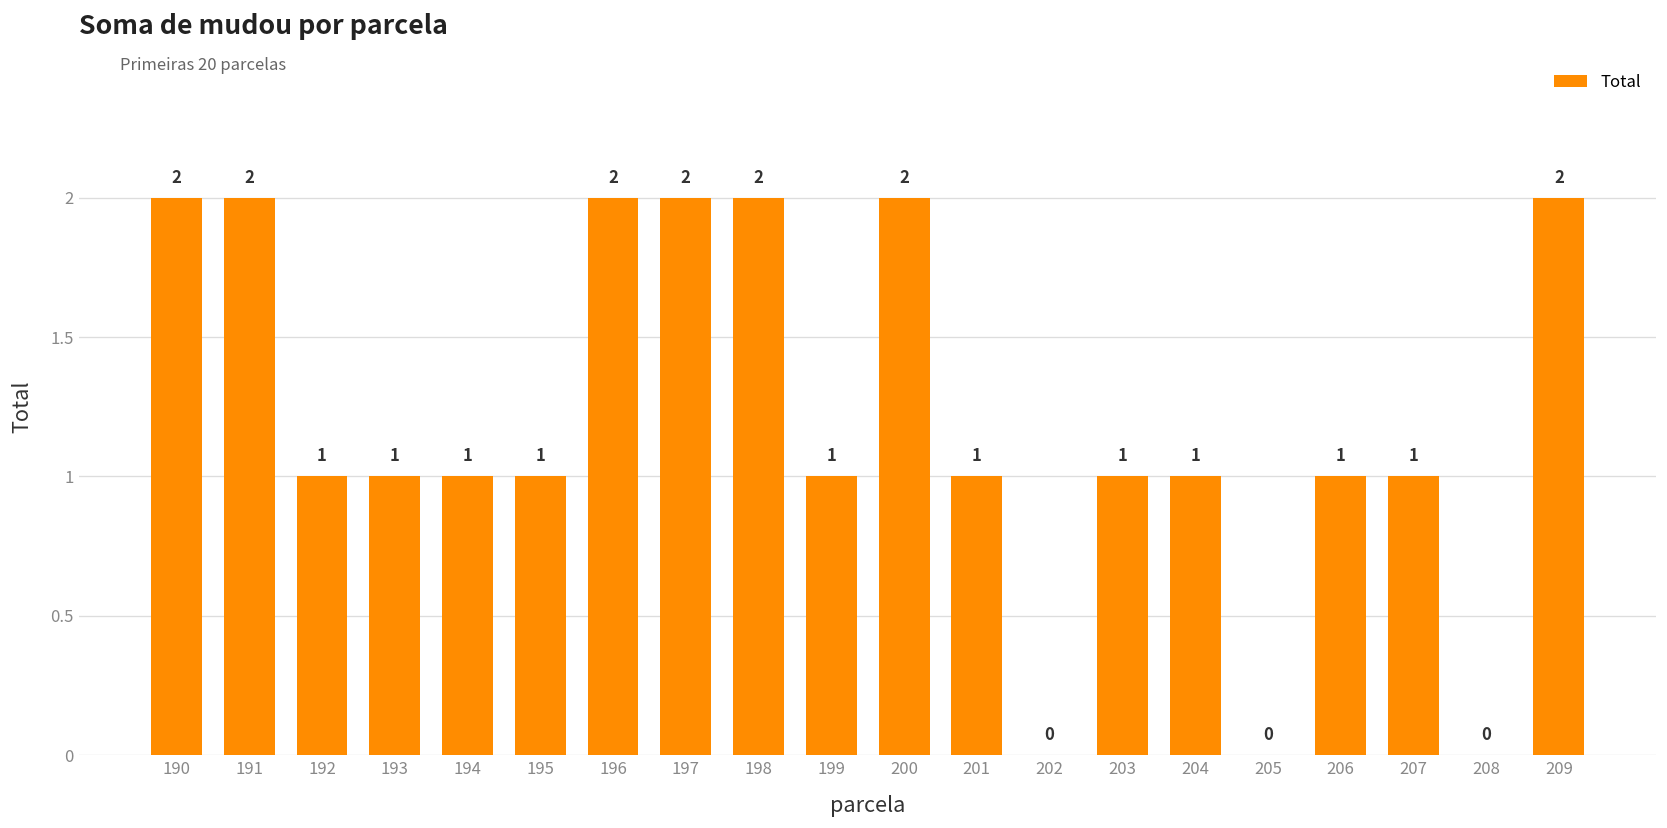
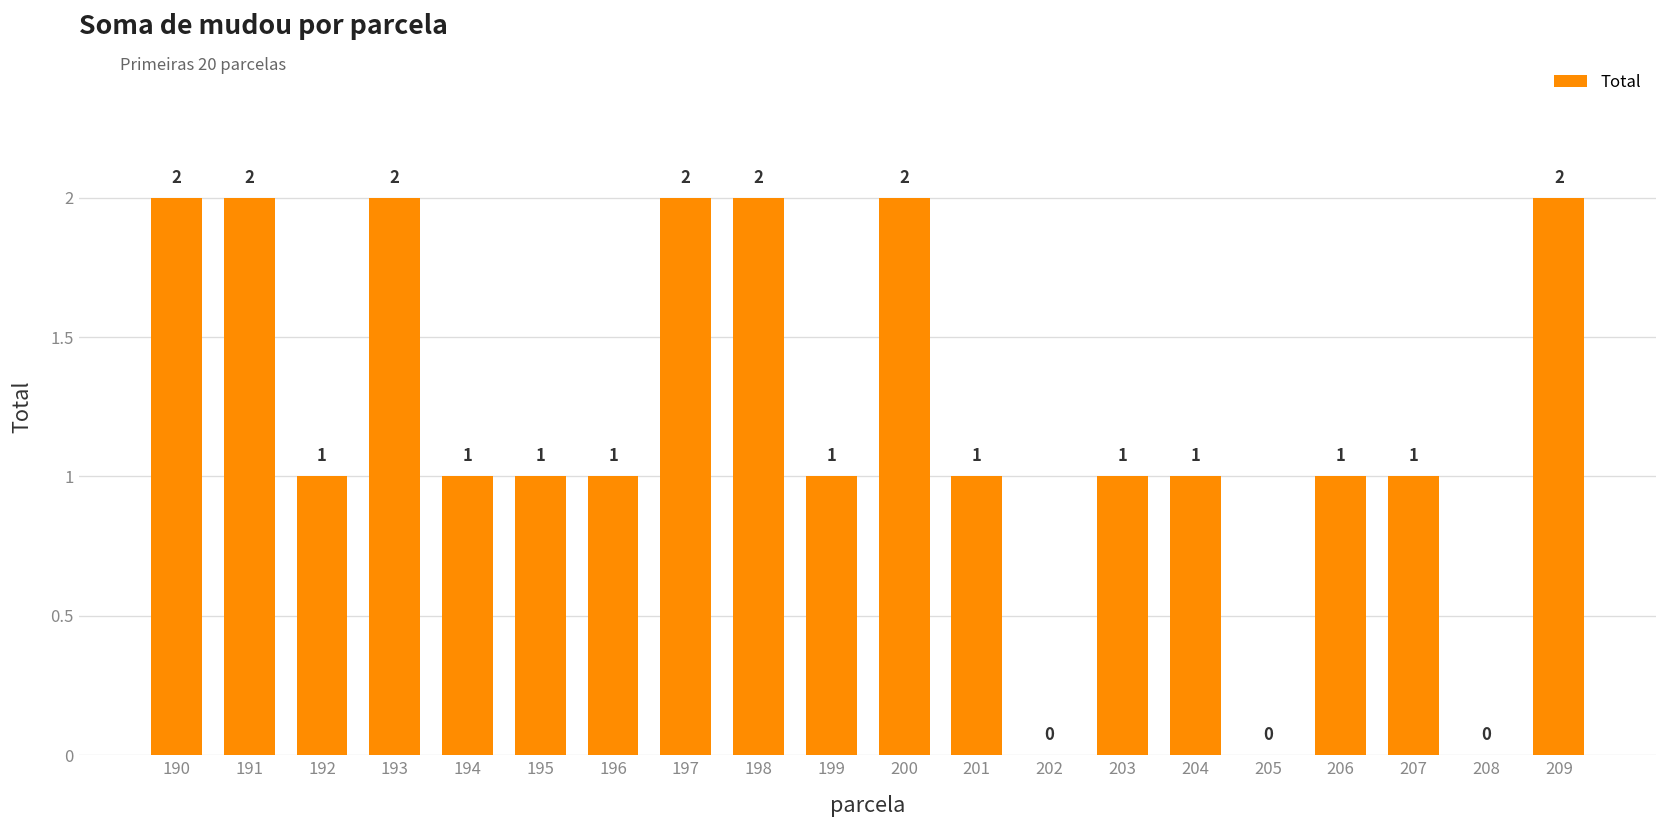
  {
    "190": 2,
    "191": 2,
    "192": 1,
-   "193": 1,
+   "193": 2,
    "194": 1,
    "195": 1,
-   "196": 2,
+   "196": 1,
    "197": 2,
    "198": 2,
    "199": 1,
    "200": 2,
    "201": 1,
    "202": 0,
    "203": 1,
    "204": 1,
    "205": 0,
    "206": 1,
    "207": 1,
    "208": 0,
    "209": 2
  }
